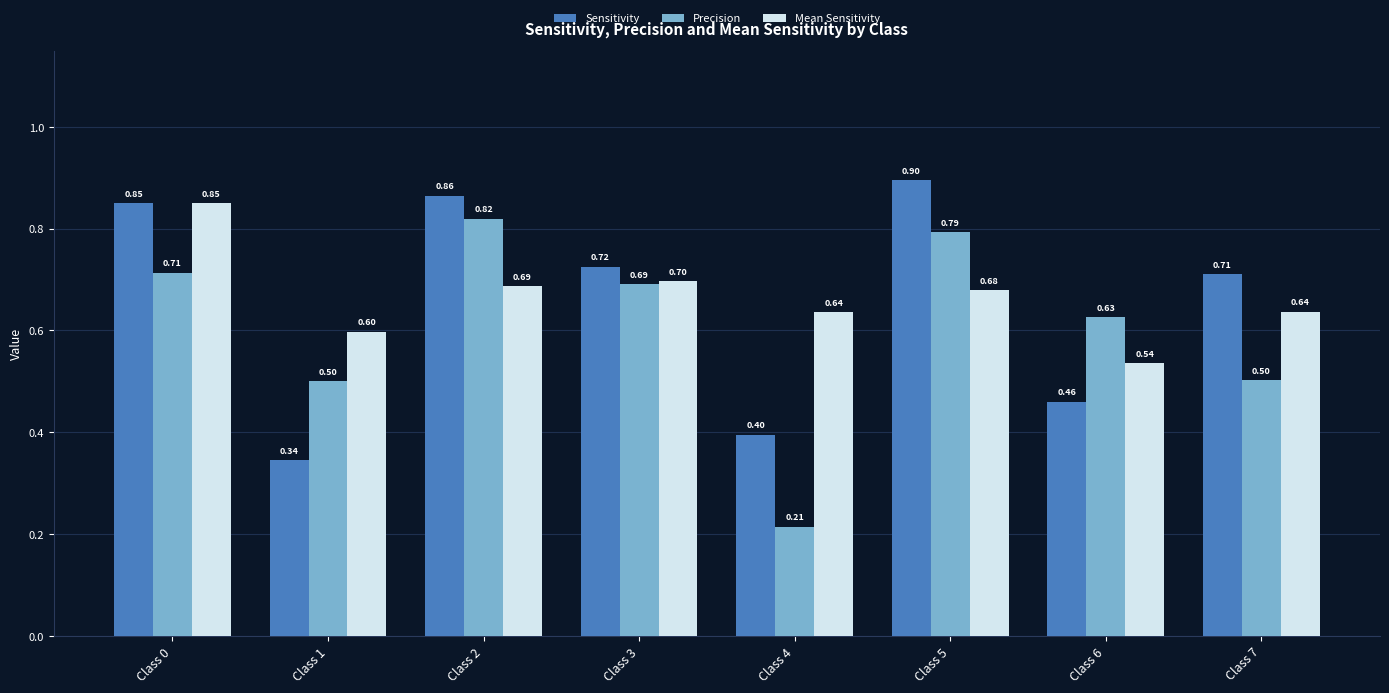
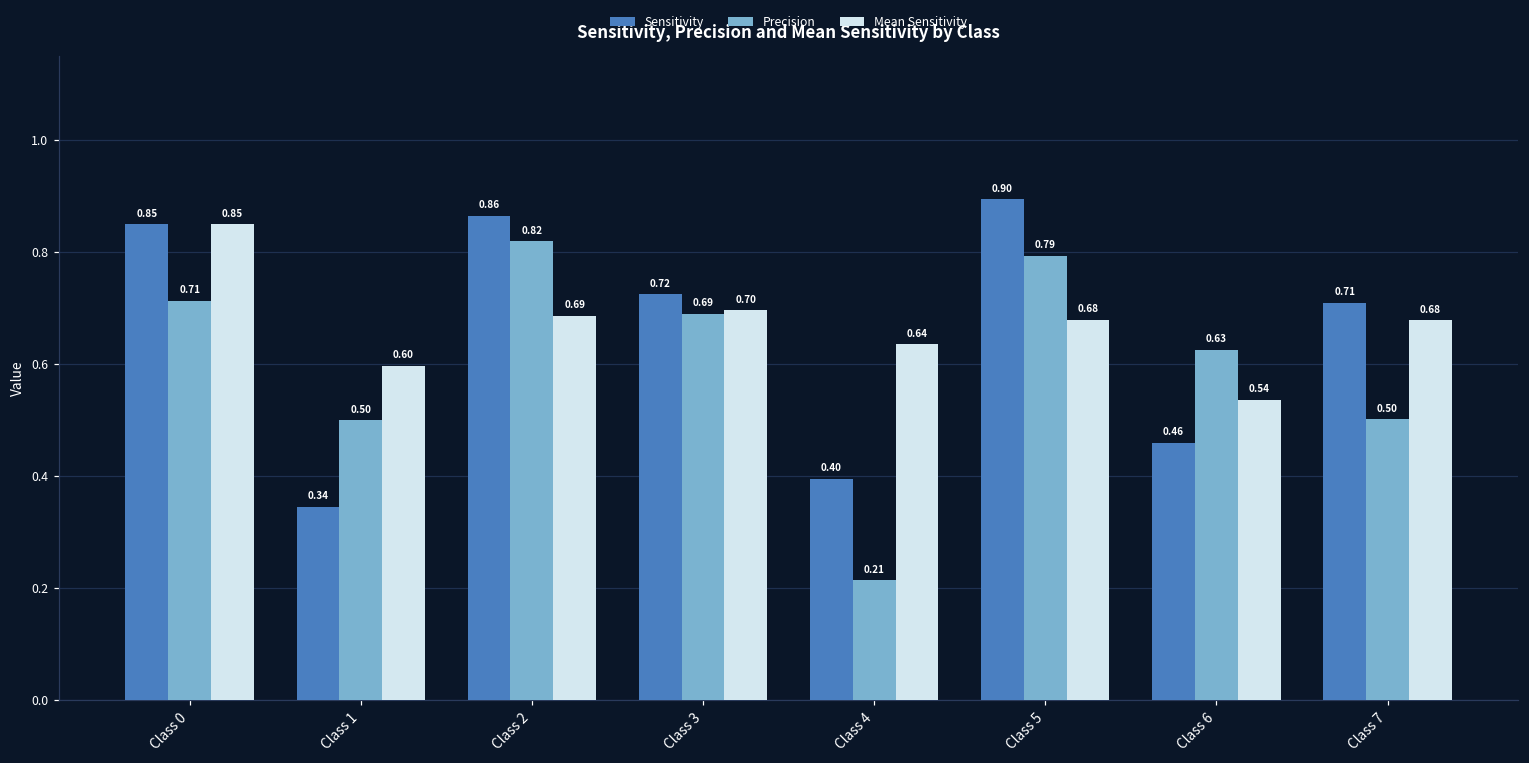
  {
    "Sensitivity": {
      "Class 0": 0.85,
      "Class 1": 0.34,
      "Class 2": 0.86,
      "Class 3": 0.72,
      "Class 4": 0.40,
      "Class 5": 0.90,
      "Class 6": 0.46,
      "Class 7": 0.71
    },
    "Precision": {
      "Class 0": 0.71,
      "Class 1": 0.50,
      "Class 2": 0.82,
      "Class 3": 0.69,
      "Class 4": 0.21,
      "Class 5": 0.79,
      "Class 6": 0.63,
      "Class 7": 0.50
    },
    "Mean Sensitivity": {
      "Class 0": 0.85,
      "Class 1": 0.60,
      "Class 2": 0.69,
      "Class 3": 0.70,
      "Class 4": 0.64,
      "Class 5": 0.68,
      "Class 6": 0.54,
-     "Class 7": 0.64
+     "Class 7": 0.68
    }
  }
